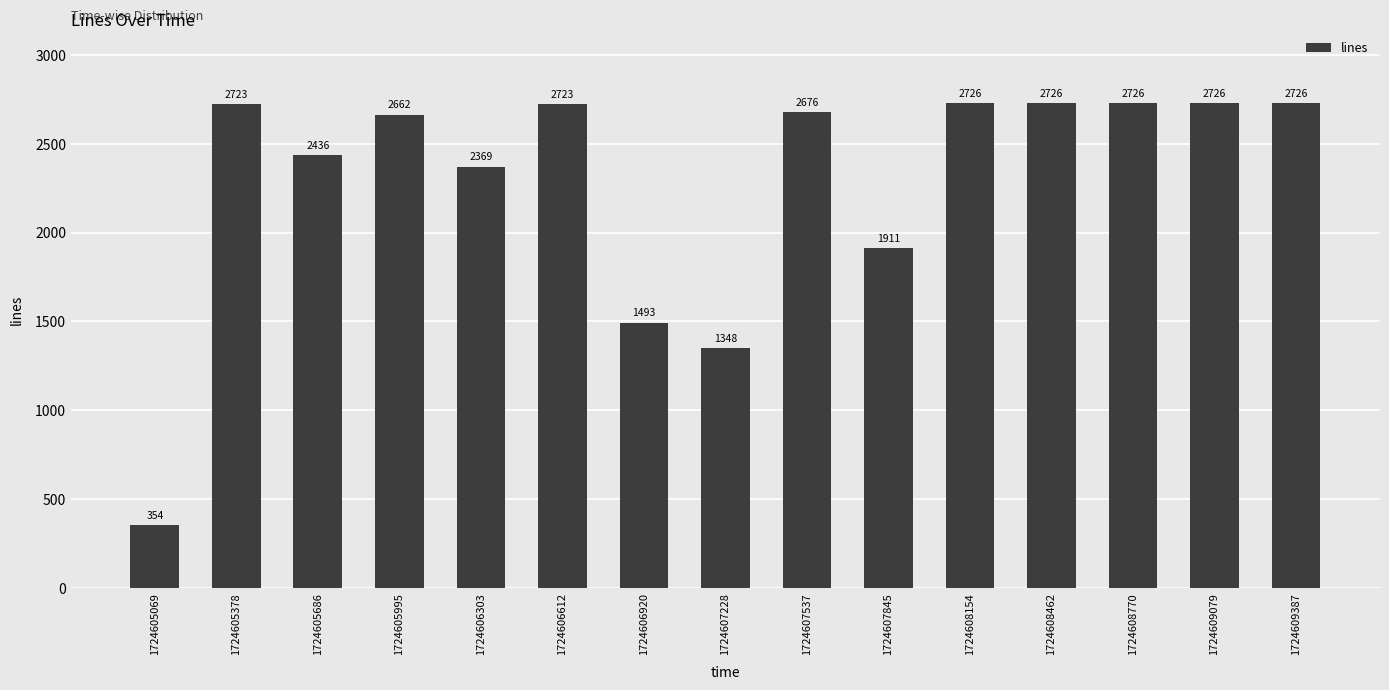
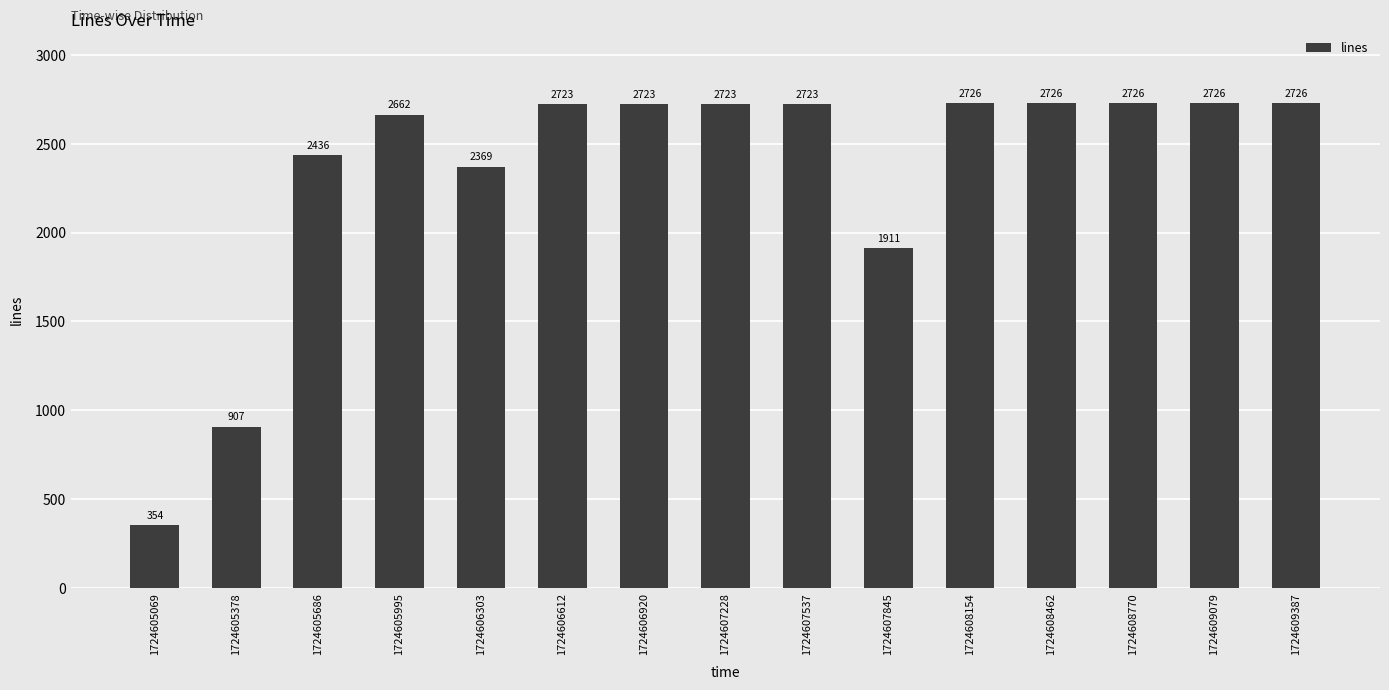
  {
    "1724605069": 354,
-   "1724605378": 2723,
+   "1724605378": 907,
    "1724605686": 2436,
    "1724605995": 2662,
    "1724606303": 2369,
    "1724606612": 2723,
-   "1724606920": 1493,
-   "1724607228": 1348,
-   "1724607537": 2676,
+   "1724606920": 2723,
+   "1724607228": 2723,
+   "1724607537": 2723,
    "1724607845": 1911,
    "1724608154": 2726,
    "1724608462": 2726,
    "1724608770": 2726,
    "1724609079": 2726,
    "1724609387": 2726
  }
